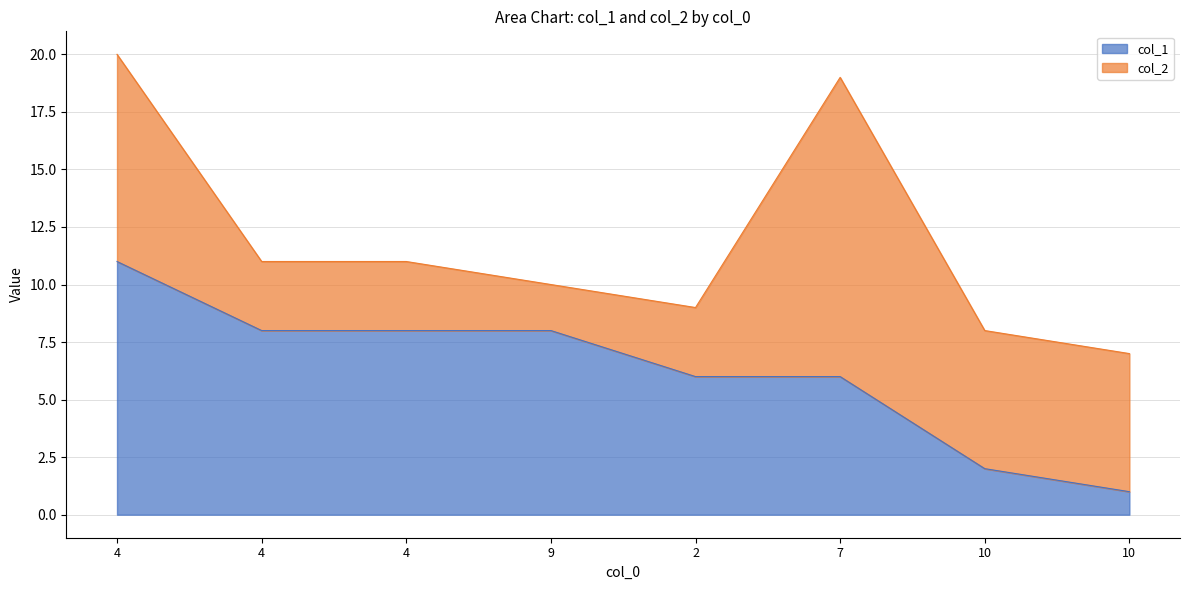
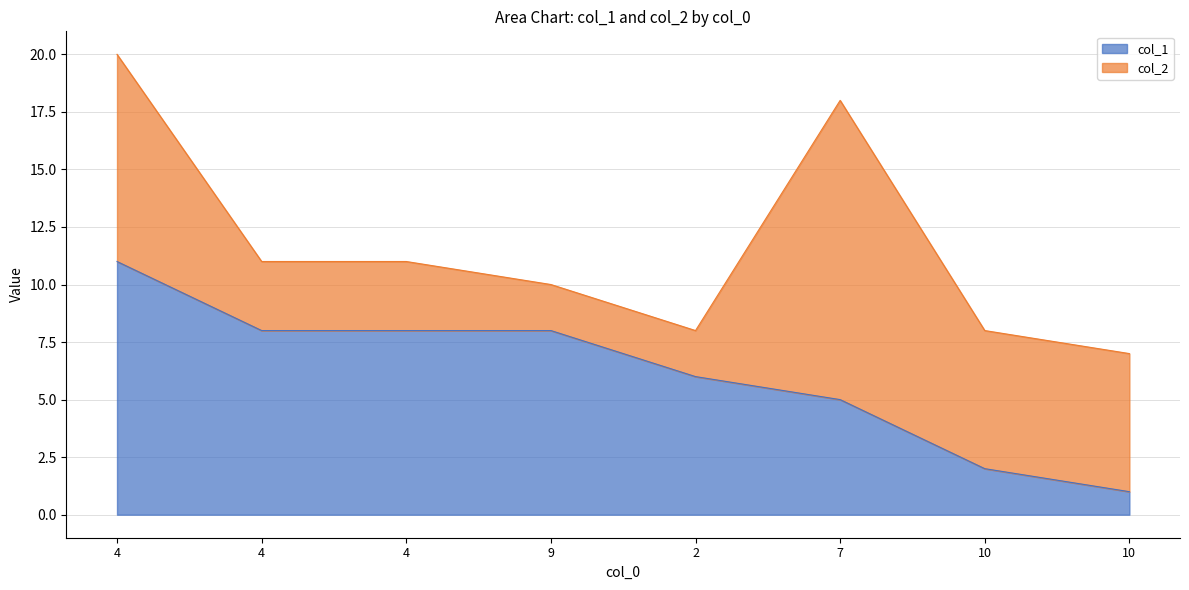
  {
    "col_1": {
      "9": 8,
      "2": 6,
-     "7": 6
+     "7": 5
    },
    "col_2": {
      "9": 2,
-     "2": 3,
+     "2": 2,
      "7": 13
    }
  }
